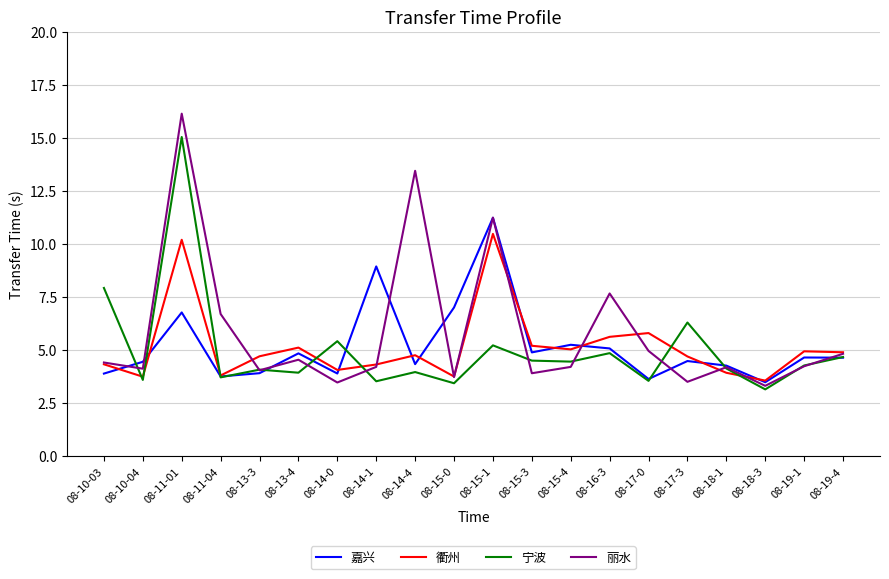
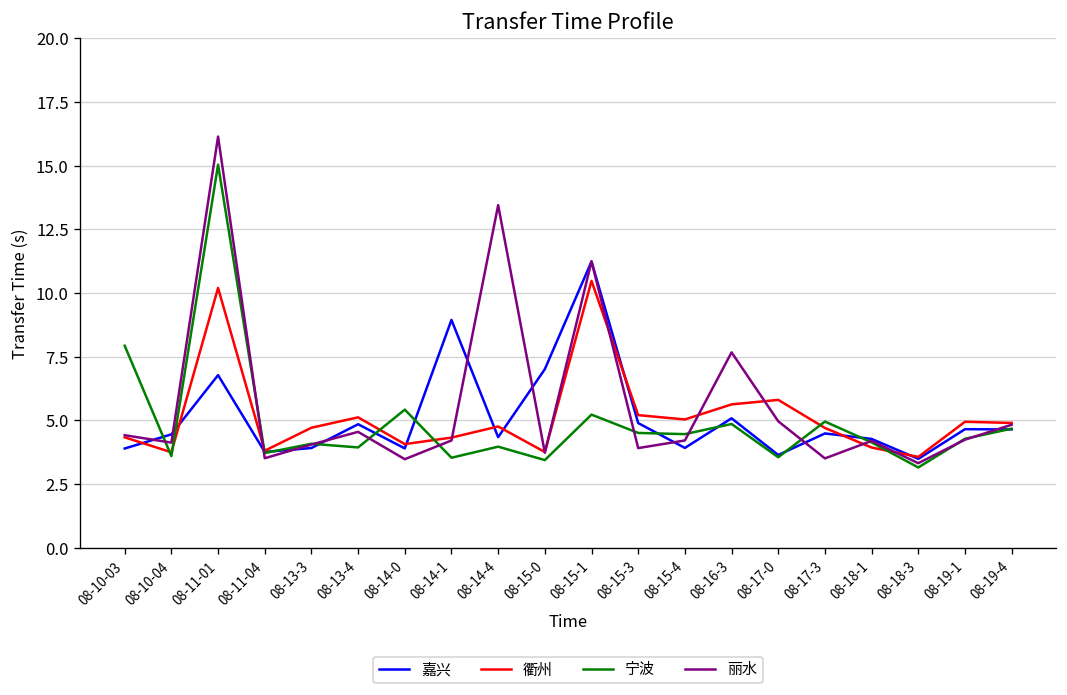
  {
    "嘉兴": {
      "08-10-03": 3.9,
      "08-10-04": 4.5,
      "08-11-01": 6.8,
      "08-13-3": 3.9,
      "08-13-4": 4.9,
      "08-14-0": 3.9,
      "08-14-1": 8.9,
      "08-14-4": 4.3,
      "08-15-0": 7.0,
      "08-15-3": 4.9,
-     "08-15-4": 5.3,
+     "08-15-4": 3.9,
      "08-16-3": 5.1,
      "08-17-3": 4.5,
      "08-19-1": 4.7
    },
    "衢州": {
      "08-10-04": 3.8,
      "08-11-01": 10.2,
      "08-13-3": 4.7,
      "08-13-4": 5.1,
      "08-14-0": 4.1,
      "08-14-4": 4.8,
      "08-15-1": 10.5,
      "08-15-3": 5.2,
      "08-15-4": 5.0,
      "08-16-3": 5.6,
      "08-17-0": 5.8,
      "08-17-3": 4.7,
      "08-18-1": 3.9,
      "08-19-1": 4.9
    },
    "宁波": {
      "08-10-03": 7.9,
      "08-10-04": 3.6,
      "08-11-01": 15.0,
      "08-13-4": 3.9,
      "08-14-0": 5.4,
      "08-14-1": 3.5,
      "08-14-4": 4.0,
      "08-15-0": 3.4,
      "08-15-1": 5.2,
      "08-15-3": 4.5,
      "08-15-4": 4.5,
      "08-16-3": 4.9,
-     "08-17-3": 6.3,
+     "08-17-3": 5.0,
      "08-18-3": 3.2
    },
    "丽水": {
      "08-10-04": 4.1,
      "08-11-01": 16.1,
-     "08-11-04": 6.7,
+     "08-11-04": 3.5,
      "08-13-4": 4.6,
      "08-14-0": 3.5,
      "08-14-4": 13.5,
      "08-15-3": 3.9,
      "08-15-4": 4.2,
      "08-16-3": 7.7,
      "08-17-0": 5.0,
      "08-17-3": 3.5,
      "08-18-3": 3.3
    }
  }
